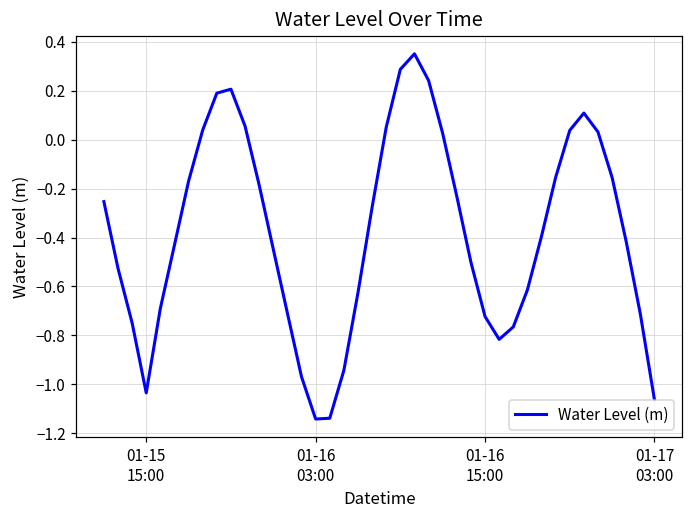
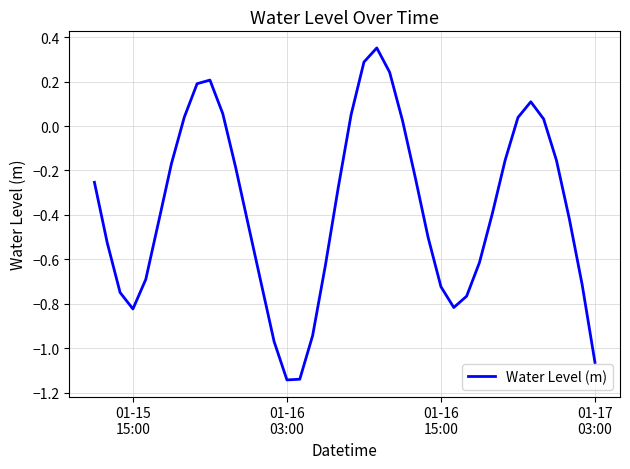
  {
-   "01-15 15:00": -1.04,
+   "01-15 15:00": -0.82,
    "01-16 03:00": -1.14,
    "01-16 15:00": -0.72,
    "01-17 03:00": -1.06
  }
